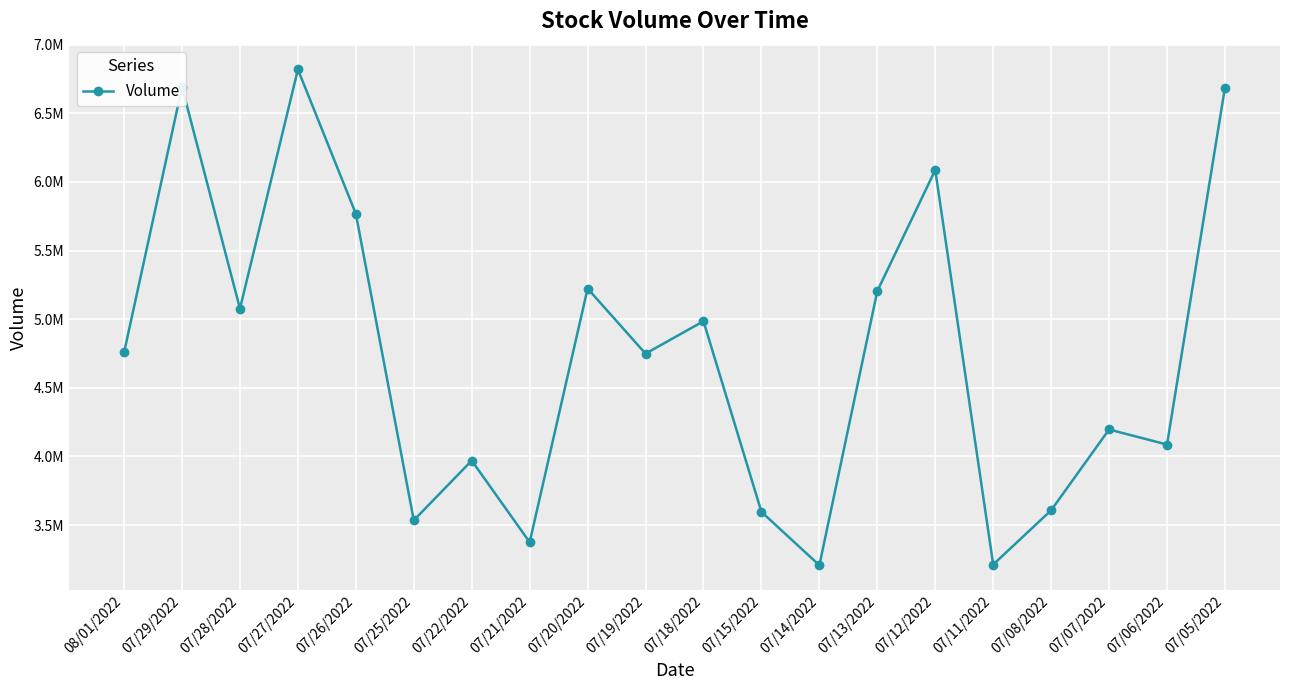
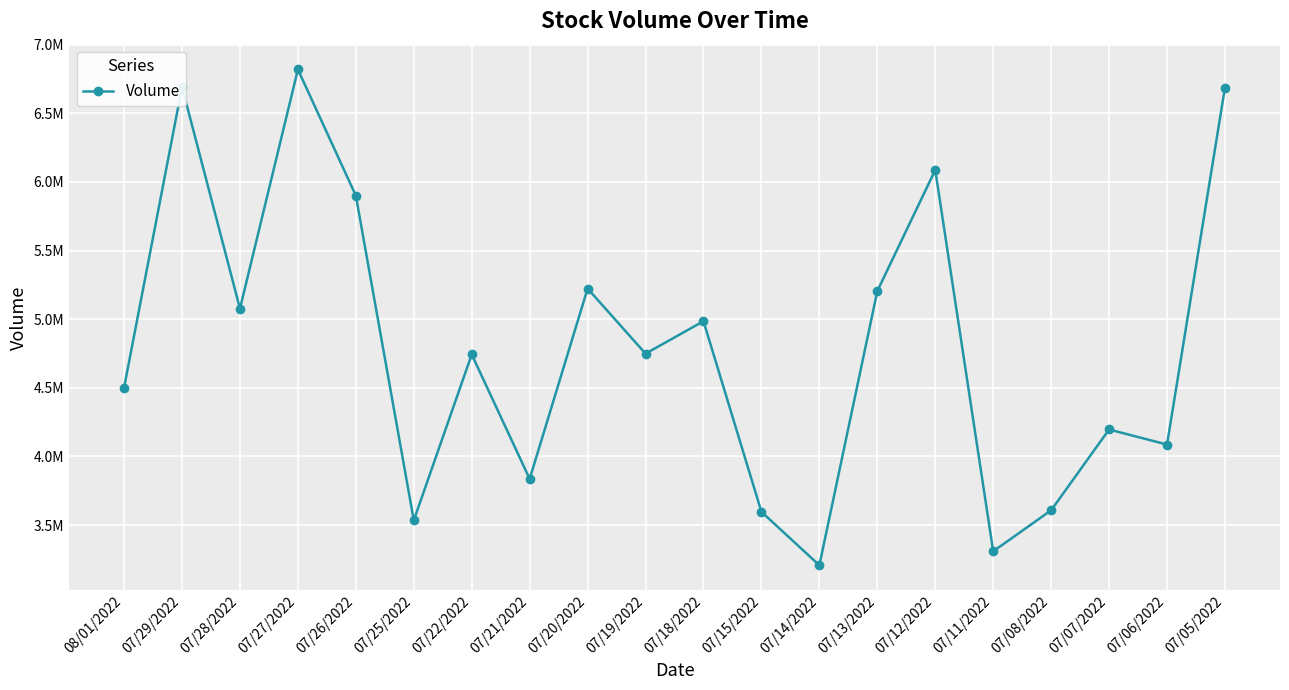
  {
-   "08/01/2022": 4760000,
+   "08/01/2022": 4500000,
    "07/28/2022": 5080000,
    "07/27/2022": 6820000,
-   "07/26/2022": 5770000,
+   "07/26/2022": 5900000,
    "07/25/2022": 3530000,
-   "07/22/2022": 3970000,
-   "07/21/2022": 3370000,
+   "07/22/2022": 4740000,
+   "07/21/2022": 3840000,
    "07/20/2022": 5220000,
    "07/19/2022": 4750000,
    "07/18/2022": 4990000,
    "07/15/2022": 3600000,
    "07/14/2022": 3210000,
    "07/13/2022": 5200000,
    "07/12/2022": 6090000,
-   "07/11/2022": 3210000,
+   "07/11/2022": 3310000,
    "07/08/2022": 3610000,
    "07/07/2022": 4200000,
    "07/06/2022": 4090000,
    "07/05/2022": 6690000
  }
